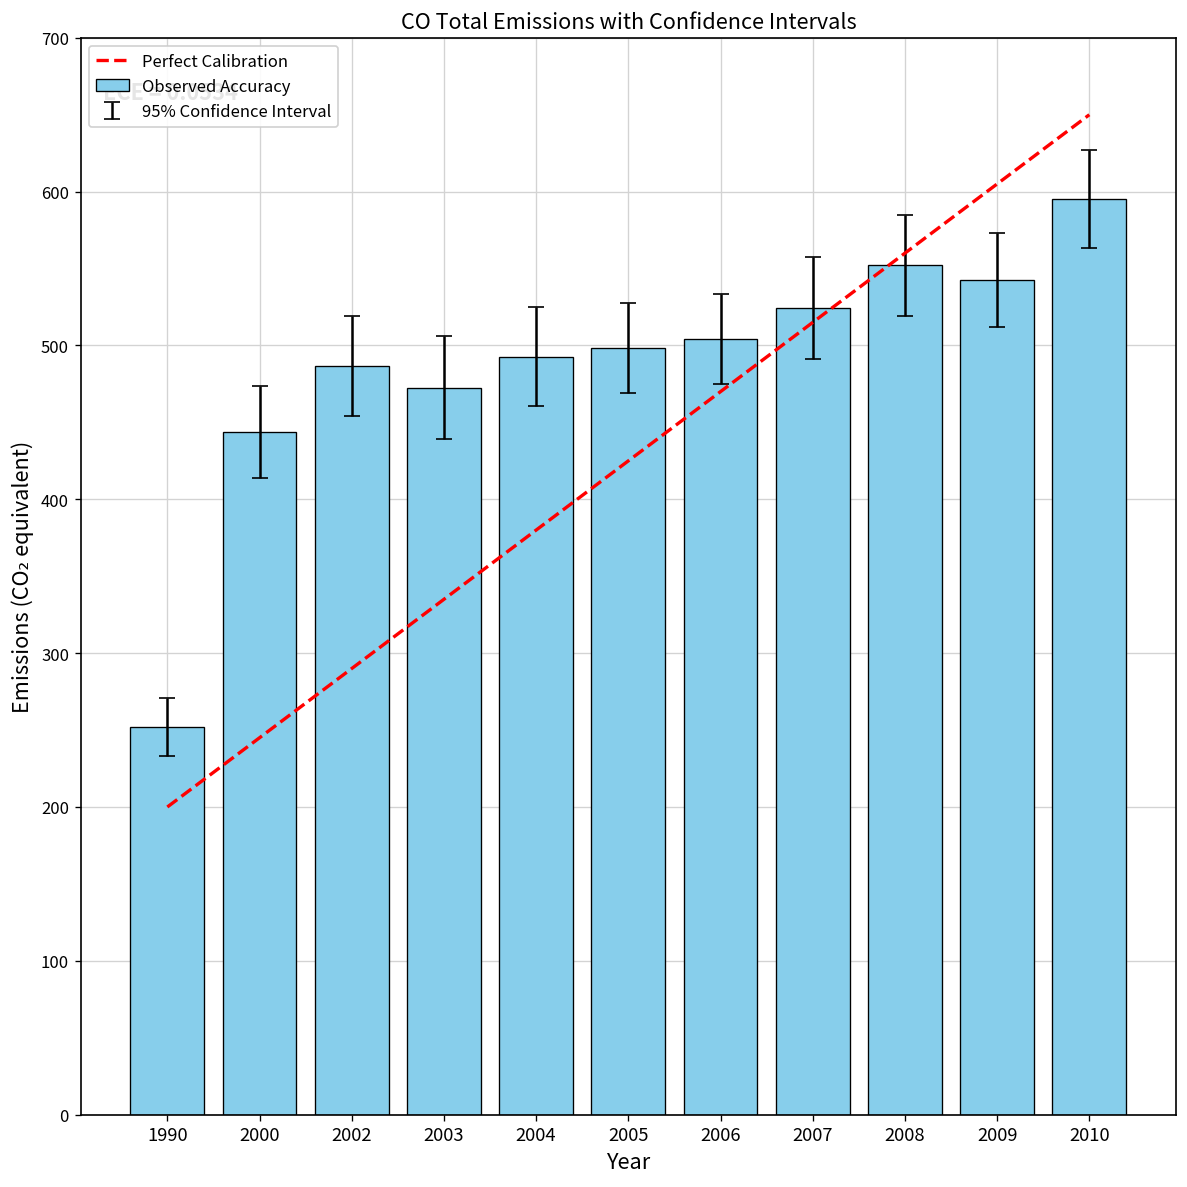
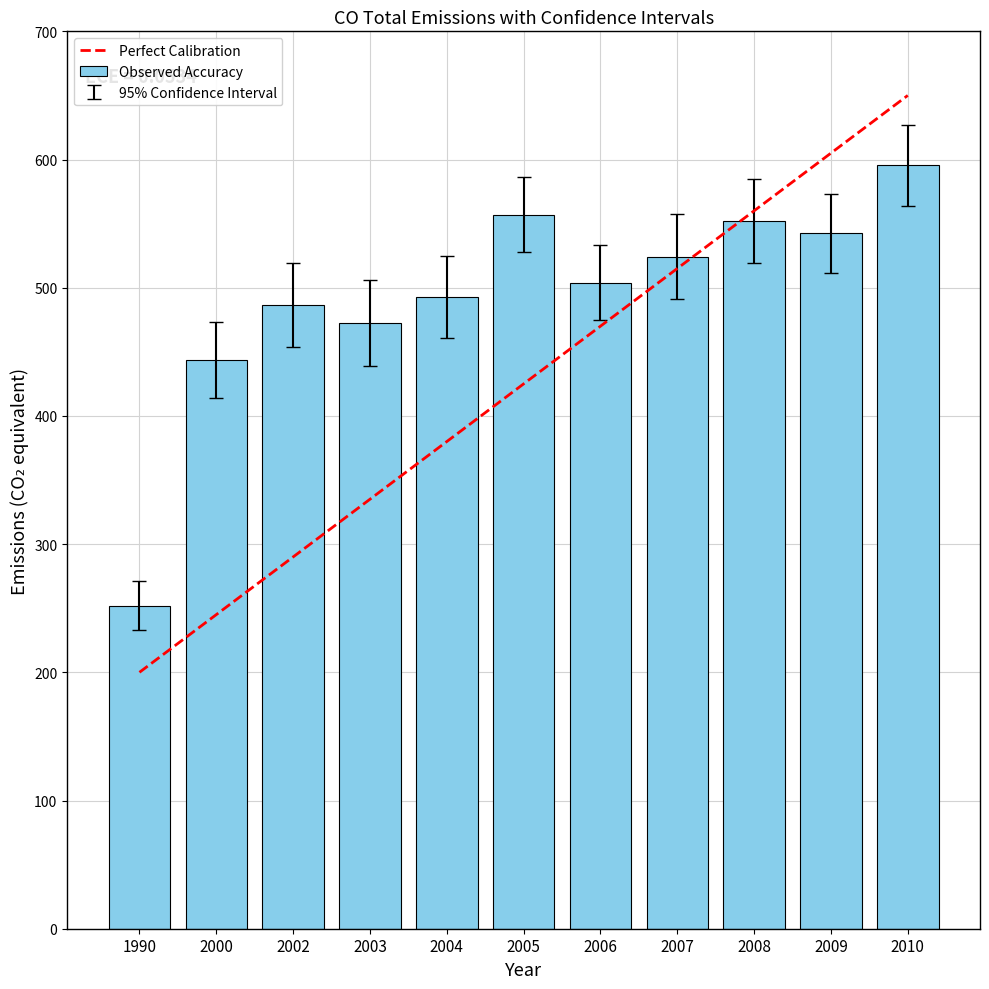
  {
    "Observed Accuracy": {
      "1990": 252,
      "2000": 444,
      "2002": 487,
      "2003": 473,
      "2004": 493,
-     "2005": 498,
+     "2005": 557,
      "2006": 504,
      "2007": 524,
      "2008": 552,
      "2009": 543,
      "2010": 595
    },
    "Perfect Calibration": {
      "1990": 200,
      "2010": 650
    }
  }
